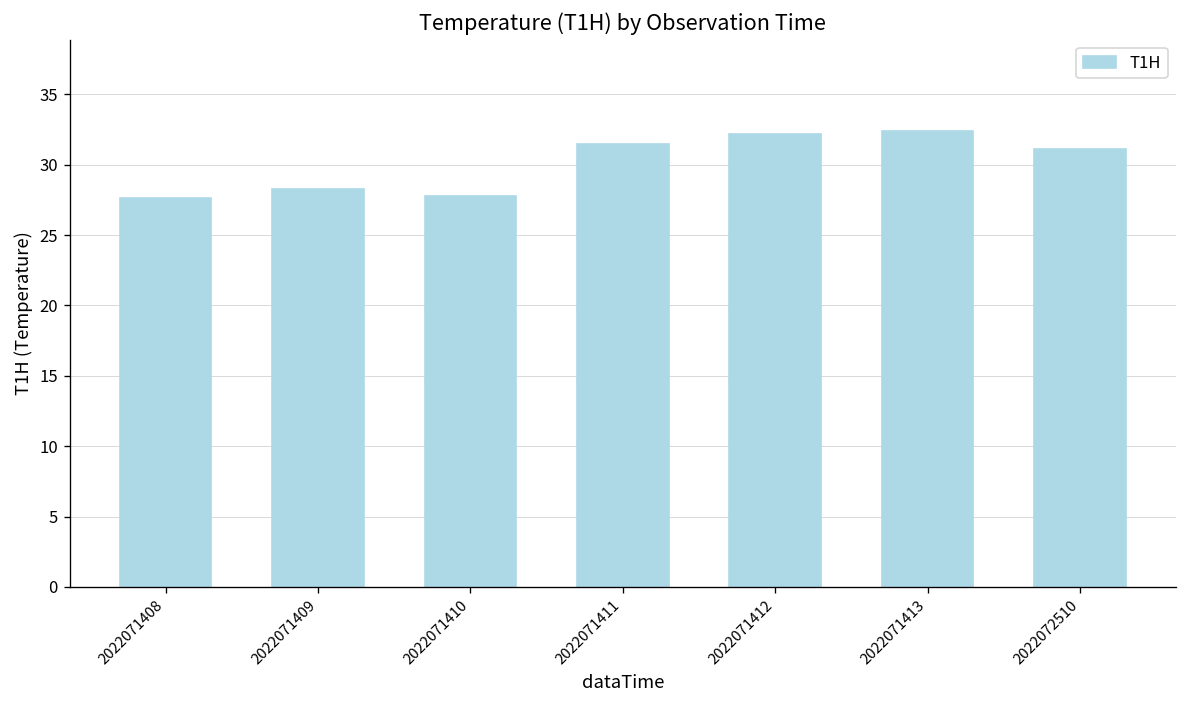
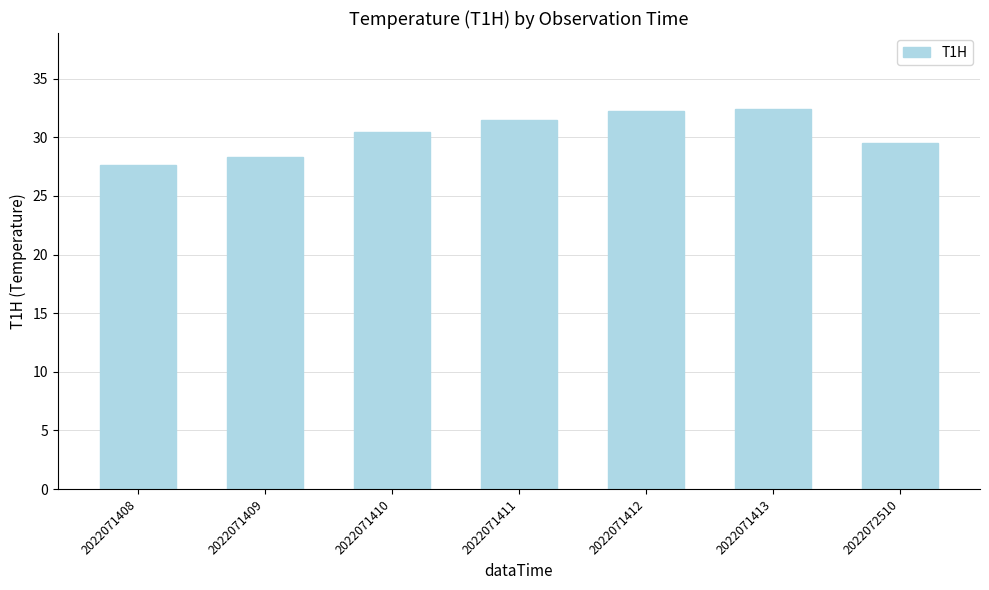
  {
    "2022071408": 27.6,
    "2022071409": 28.3,
-   "2022071410": 27.8,
+   "2022071410": 30.4,
    "2022071411": 31.5,
    "2022071412": 32.2,
    "2022071413": 32.4,
-   "2022072510": 31.1
+   "2022072510": 29.5
  }
